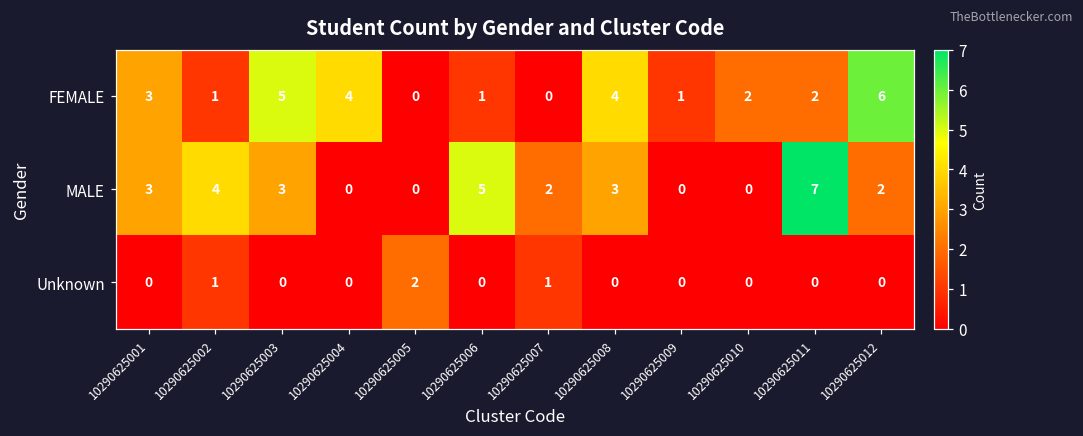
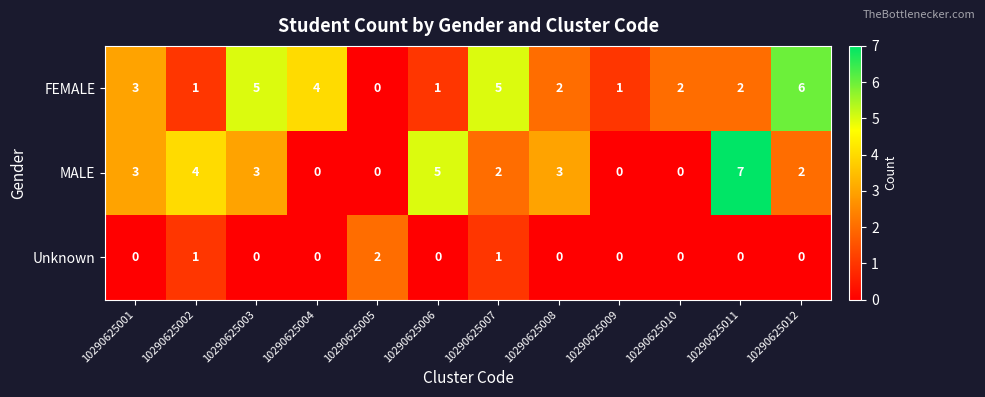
  {
    "FEMALE": {
      "10290625001": 3,
      "10290625002": 1,
      "10290625003": 5,
      "10290625004": 4,
      "10290625005": 0,
      "10290625006": 1,
-     "10290625007": 0,
-     "10290625008": 4,
+     "10290625007": 5,
+     "10290625008": 2,
      "10290625009": 1,
      "10290625010": 2,
      "10290625011": 2,
      "10290625012": 6
    },
    "MALE": {
      "10290625001": 3,
      "10290625002": 4,
      "10290625003": 3,
      "10290625004": 0,
      "10290625005": 0,
      "10290625006": 5,
      "10290625007": 2,
      "10290625008": 3,
      "10290625009": 0,
      "10290625010": 0,
      "10290625011": 7,
      "10290625012": 2
    },
    "Unknown": {
      "10290625001": 0,
      "10290625002": 1,
      "10290625003": 0,
      "10290625004": 0,
      "10290625005": 2,
      "10290625006": 0,
      "10290625007": 1,
      "10290625008": 0,
      "10290625009": 0,
      "10290625010": 0,
      "10290625011": 0,
      "10290625012": 0
    }
  }
